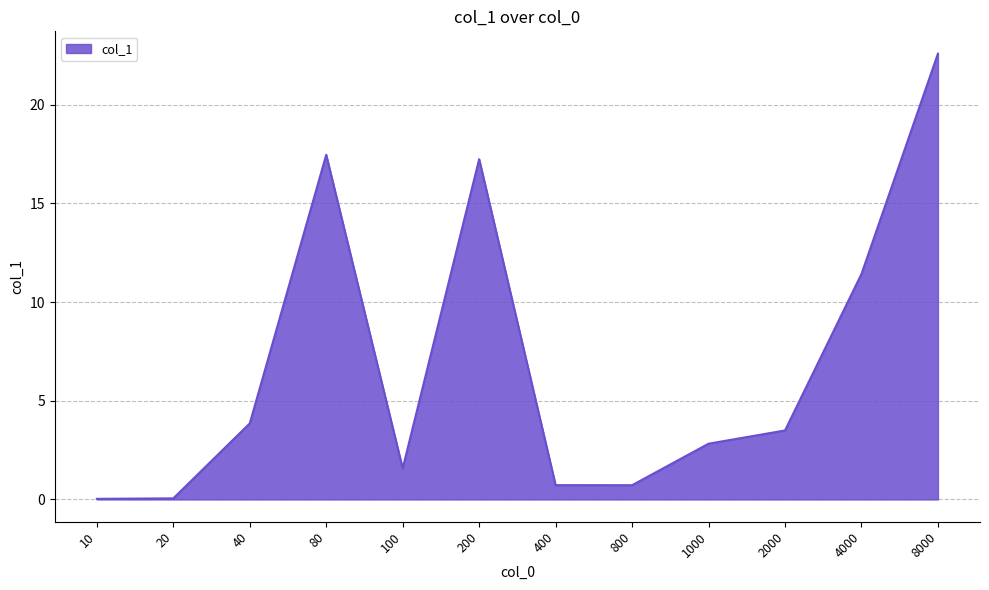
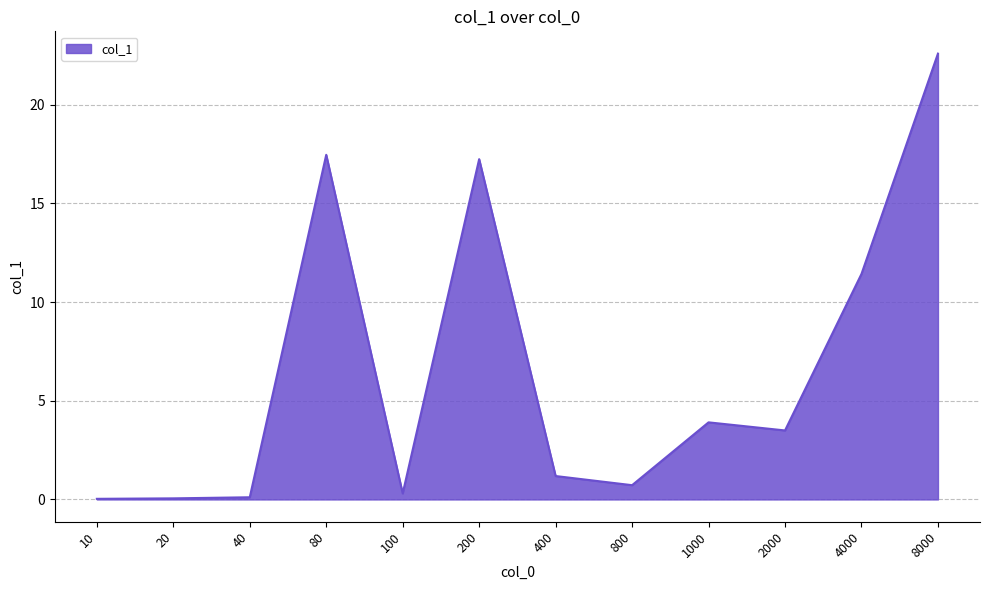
  {
    "10": 0.0,
    "20": 0.1,
-   "40": 3.9,
+   "40": 0.1,
    "80": 17.5,
-   "100": 1.6,
+   "100": 0.3,
    "200": 17.2,
-   "400": 0.7,
+   "400": 1.2,
    "800": 0.7,
-   "1000": 2.8,
+   "1000": 3.9,
    "2000": 3.5,
    "4000": 11.4,
    "8000": 22.6
  }
